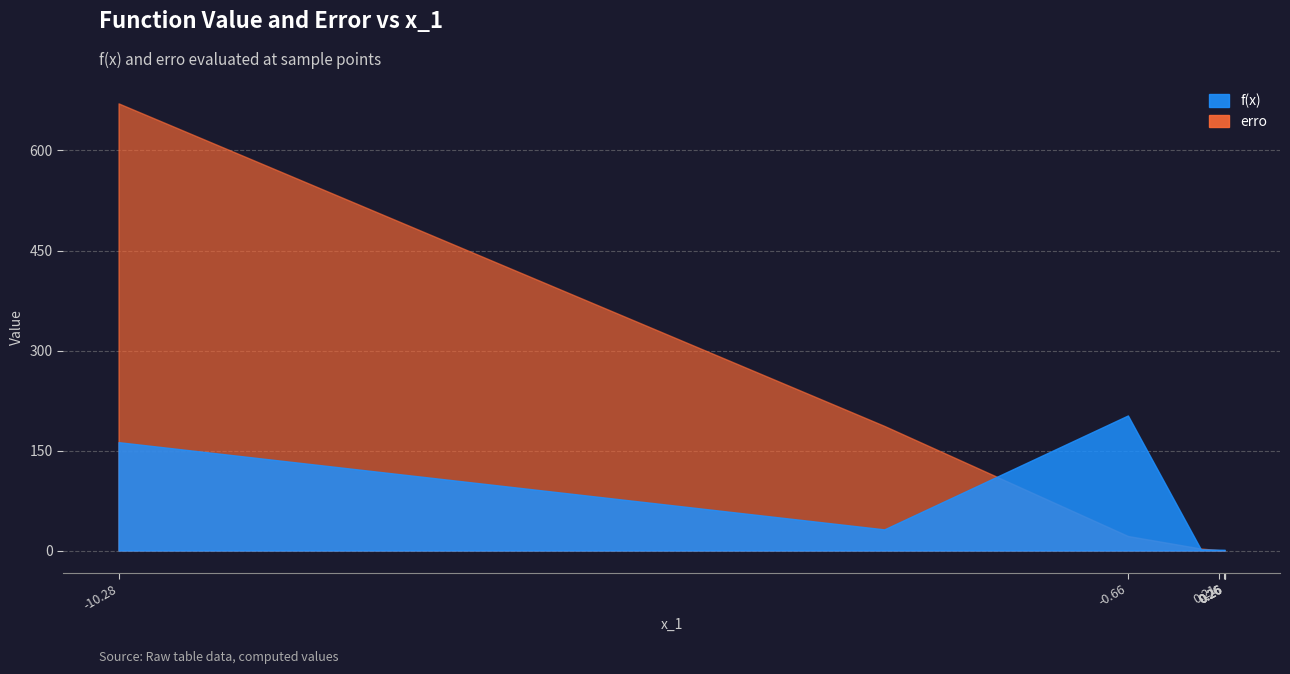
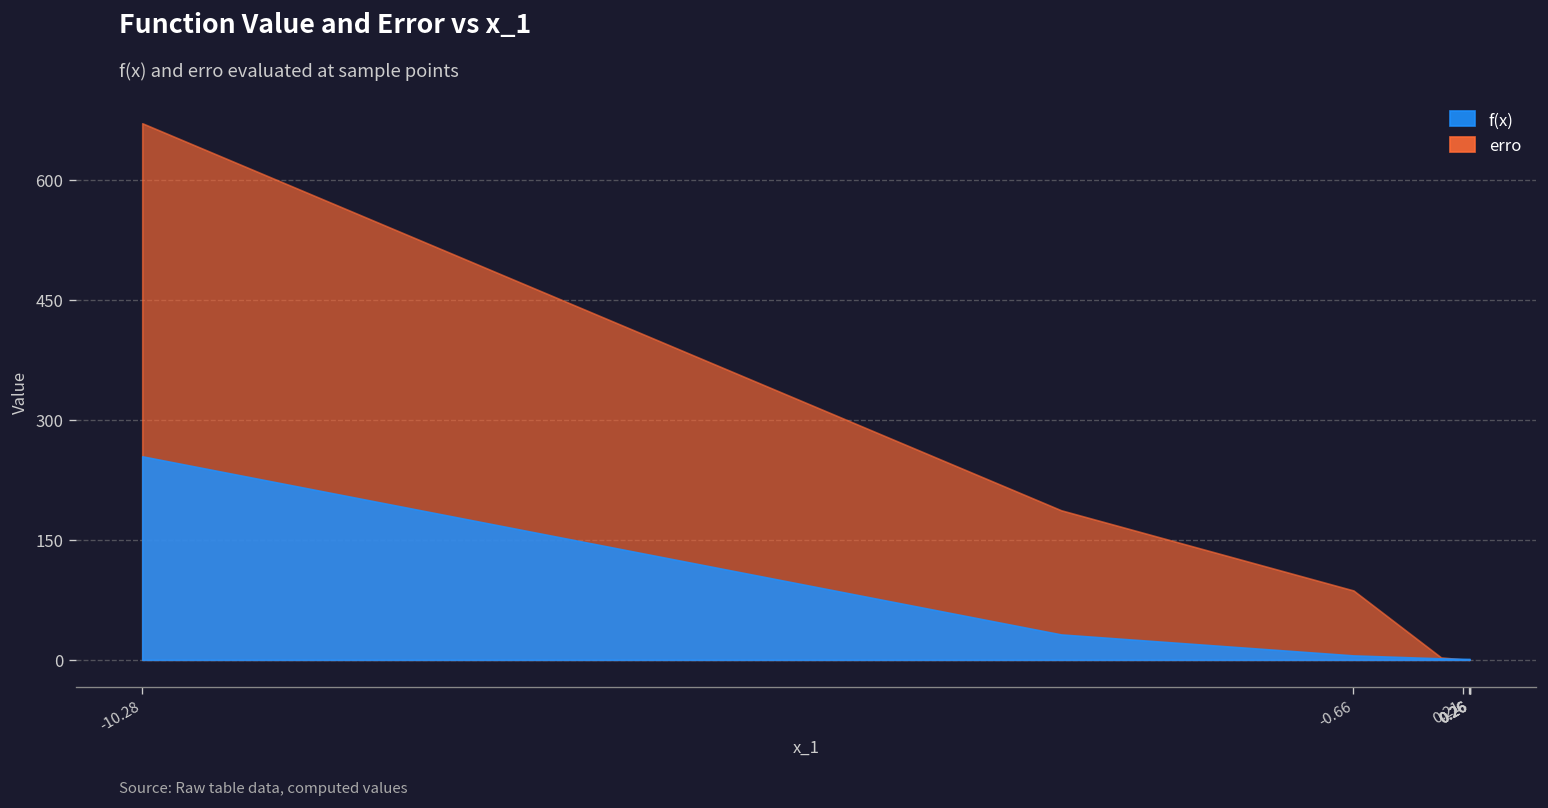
  {
    "f(x)": {
-     "-10.28": 160,
-     "-0.66": 200
+     "-10.28": 250,
+     "-0.66": 10
    },
    "erro": {
      "-10.28": 670,
-     "-0.66": 20
+     "-0.66": 90
    }
  }
